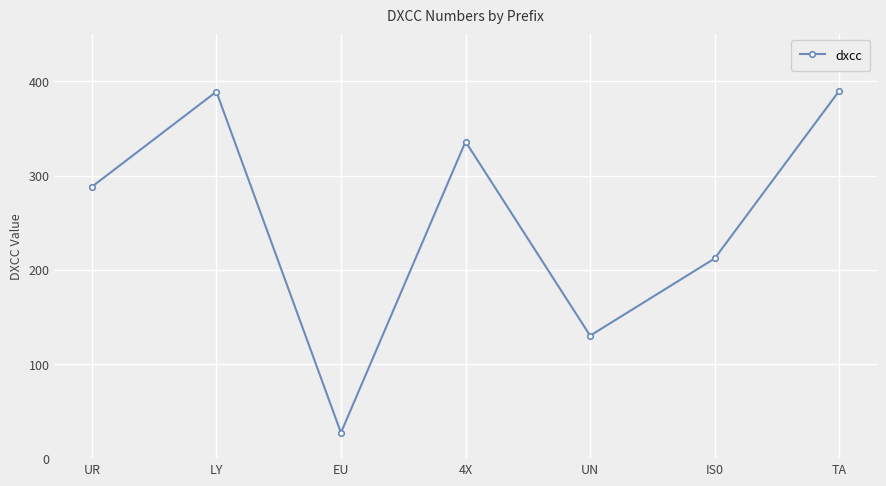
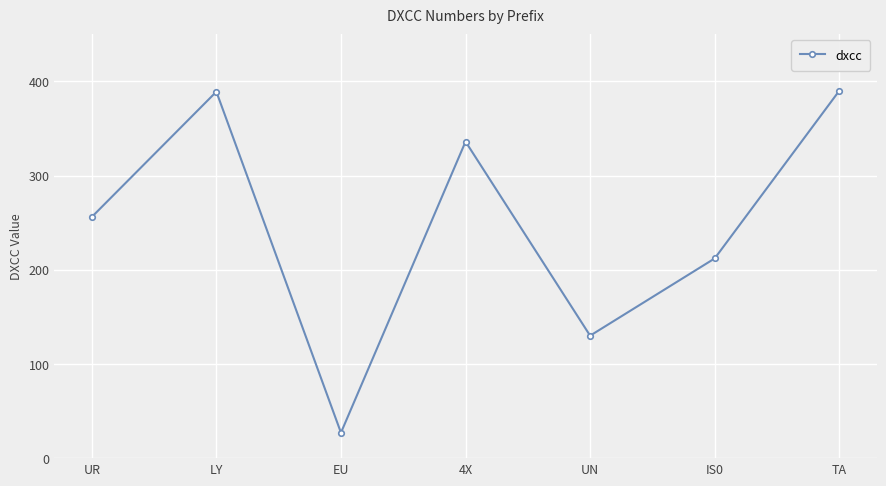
  {
-   "UR": 290,
+   "UR": 260,
    "LY": 390,
    "EU": 30,
    "4X": 340,
    "UN": 130,
    "IS0": 210,
    "TA": 390
  }
